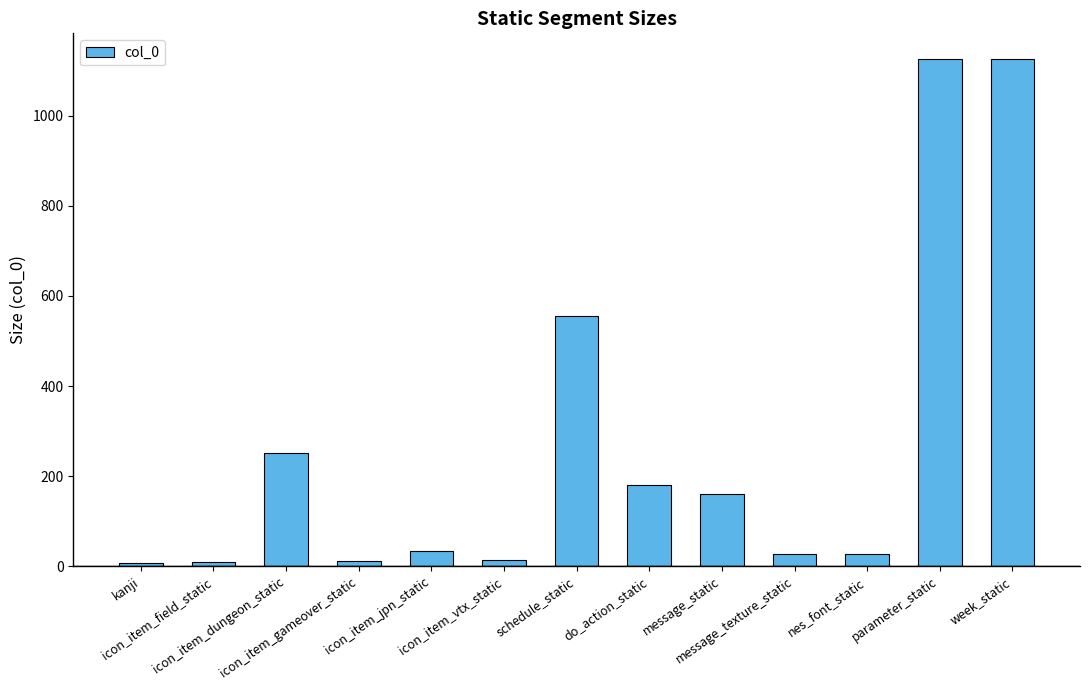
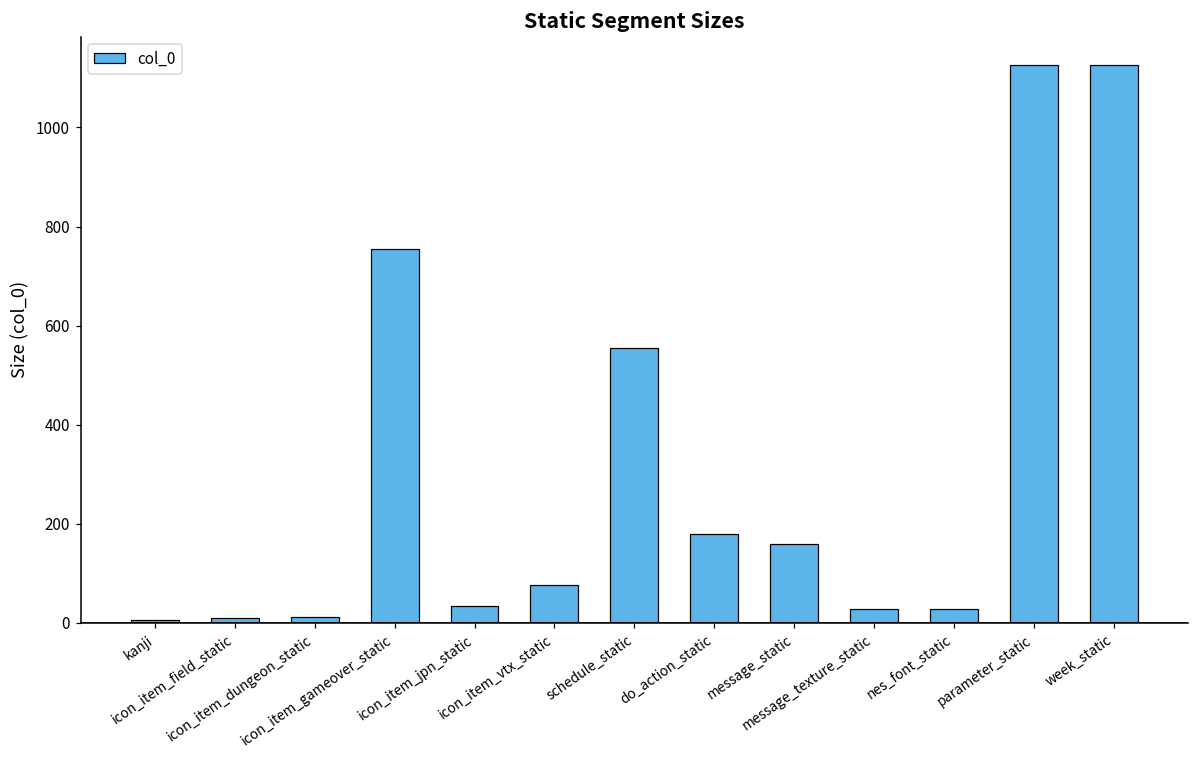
  {
    "kanji": 10,
    "icon_item_field_static": 10,
-   "icon_item_dungeon_static": 250,
-   "icon_item_gameover_static": 10,
+   "icon_item_dungeon_static": 10,
+   "icon_item_gameover_static": 750,
    "icon_item_jpn_static": 30,
-   "icon_item_vtx_static": 10,
+   "icon_item_vtx_static": 80,
    "schedule_static": 560,
    "do_action_static": 180,
    "message_static": 160,
    "message_texture_static": 30,
    "nes_font_static": 30,
    "parameter_static": 1130,
    "week_static": 1130
  }
